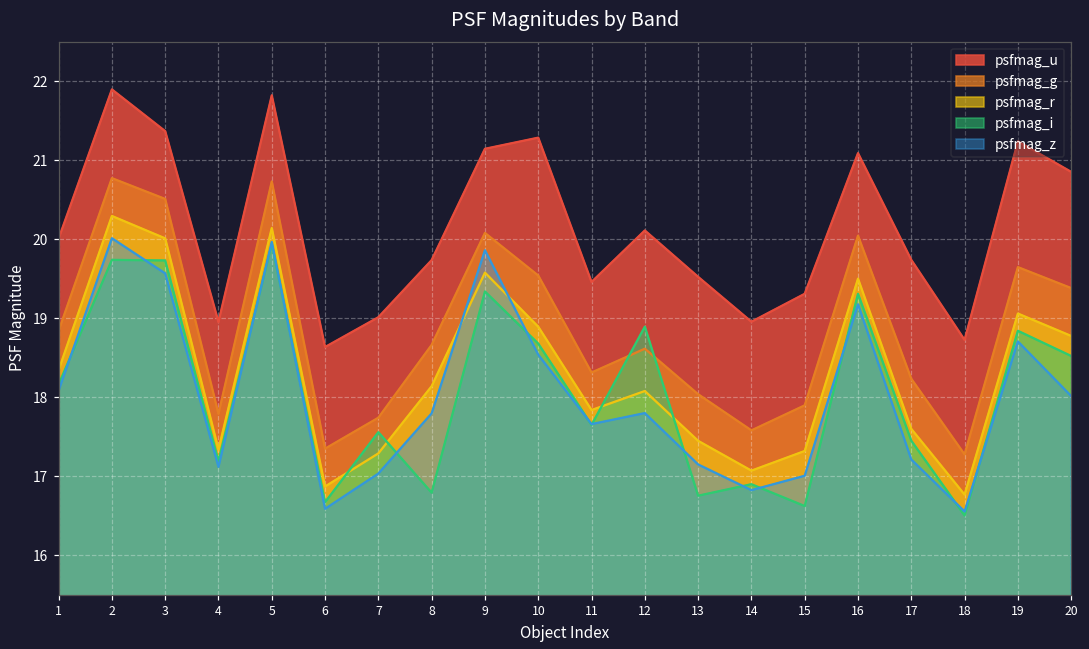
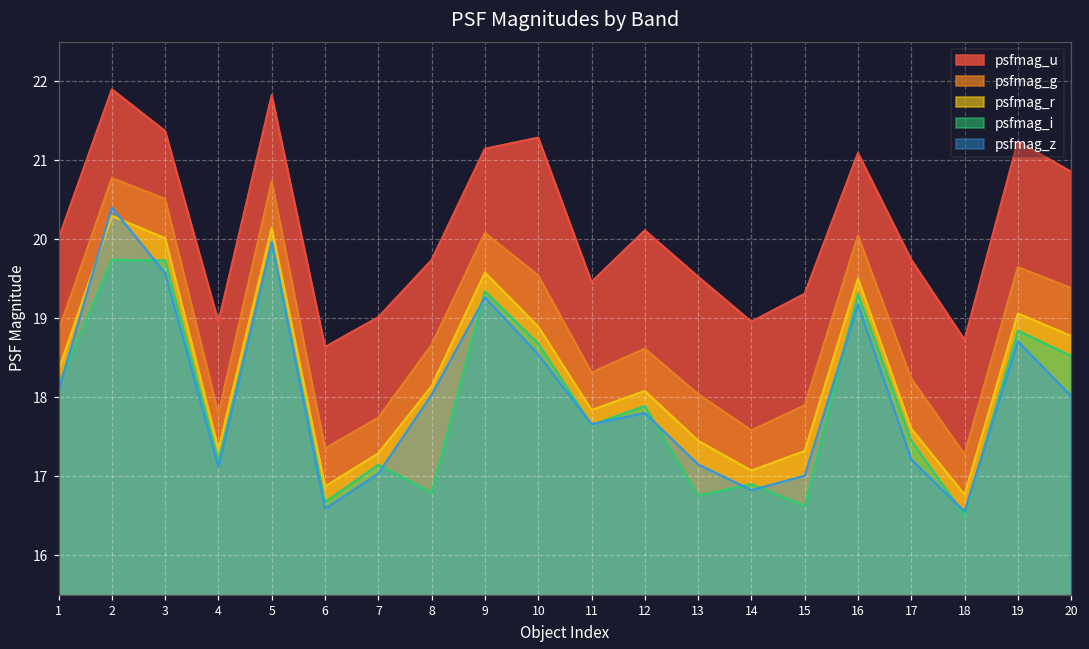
  {
    "psfmag_i": {
      "1": 18.2,
      "2": 19.7,
      "3": 19.7,
      "4": 17.2,
      "6": 16.7,
-     "7": 17.6,
+     "7": 17.1,
      "8": 16.8,
      "9": 19.3,
      "10": 18.7,
-     "12": 18.9,
+     "12": 17.9,
      "13": 16.8,
      "14": 16.9,
      "15": 16.6,
      "16": 19.3,
      "17": 17.5,
      "18": 16.5,
      "19": 18.8,
      "20": 18.5
    },
    "psfmag_z": {
      "1": 18.1,
-     "2": 20.0,
+     "2": 20.4,
      "3": 19.6,
      "4": 17.1,
      "6": 16.6,
      "7": 17.0,
-     "8": 17.8,
-     "9": 19.9,
+     "8": 18.0,
+     "9": 19.3,
      "10": 18.5,
      "12": 17.8,
      "13": 17.1,
      "14": 16.8,
      "15": 17.0,
      "16": 19.2,
      "17": 17.2,
      "18": 16.6,
      "19": 18.7,
      "20": 18.0
    }
  }
